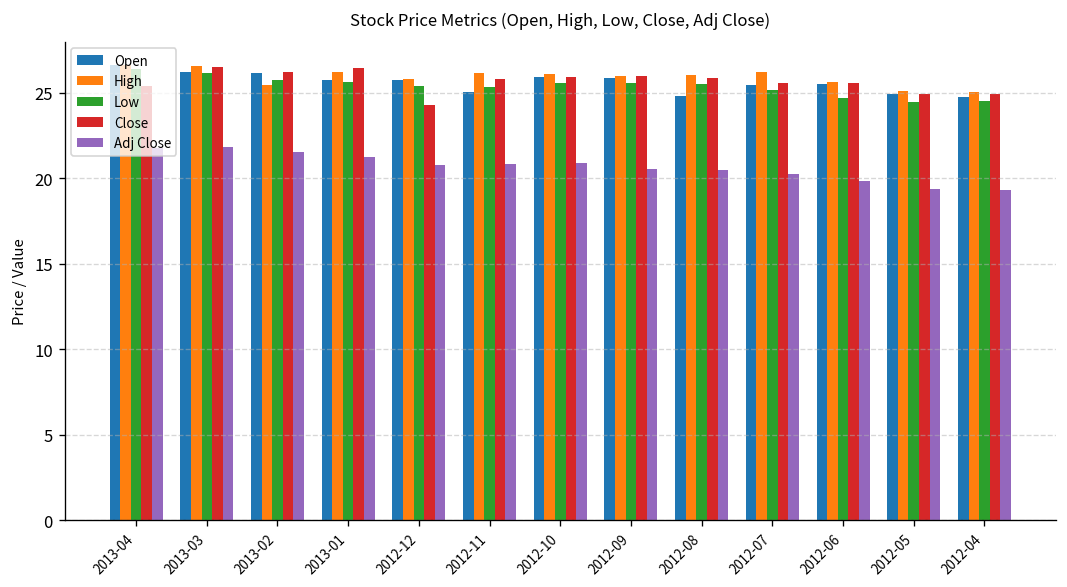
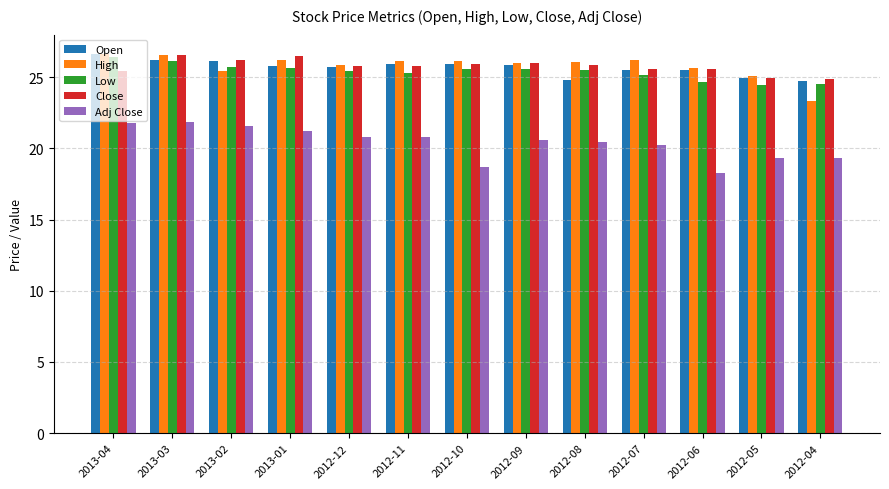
  {
    "Open": {
      "2013-03": 26.2,
      "2013-02": 26.2,
      "2013-01": 25.8,
      "2012-12": 25.7,
-     "2012-11": 25.0,
+     "2012-11": 26.0,
      "2012-10": 26.0,
      "2012-09": 25.9,
      "2012-08": 24.8,
      "2012-07": 25.5,
      "2012-06": 25.5,
      "2012-05": 24.9,
      "2012-04": 24.8
    },
    "High": {
      "2013-03": 26.6,
      "2013-02": 25.5,
      "2013-01": 26.2,
      "2012-12": 25.8,
      "2012-11": 26.1,
      "2012-10": 26.1,
      "2012-09": 26.0,
      "2012-08": 26.0,
      "2012-07": 26.2,
      "2012-06": 25.6,
      "2012-05": 25.1,
-     "2012-04": 25.0
+     "2012-04": 23.3
    },
    "Low": {
      "2013-03": 26.1,
      "2013-02": 25.7,
      "2013-01": 25.6,
      "2012-12": 25.4,
      "2012-11": 25.3,
      "2012-10": 25.5,
      "2012-09": 25.6,
      "2012-08": 25.5,
      "2012-07": 25.2,
      "2012-06": 24.7,
      "2012-05": 24.5,
      "2012-04": 24.5
    },
    "Close": {
      "2013-03": 26.5,
      "2013-02": 26.2,
      "2013-01": 26.5,
-     "2012-12": 24.3,
+     "2012-12": 25.8,
      "2012-11": 25.8,
      "2012-10": 25.9,
      "2012-09": 26.0,
      "2012-08": 25.9,
      "2012-07": 25.5,
      "2012-06": 25.6,
      "2012-05": 25.0,
      "2012-04": 24.9
    },
    "Adj Close": {
      "2013-04": 21.8,
      "2013-03": 21.8,
      "2013-02": 21.5,
      "2013-01": 21.2,
      "2012-12": 20.8,
      "2012-11": 20.8,
-     "2012-10": 20.9,
+     "2012-10": 18.7,
      "2012-09": 20.6,
      "2012-08": 20.5,
      "2012-07": 20.2,
-     "2012-06": 19.8,
+     "2012-06": 18.2,
      "2012-05": 19.4,
      "2012-04": 19.3
    }
  }
